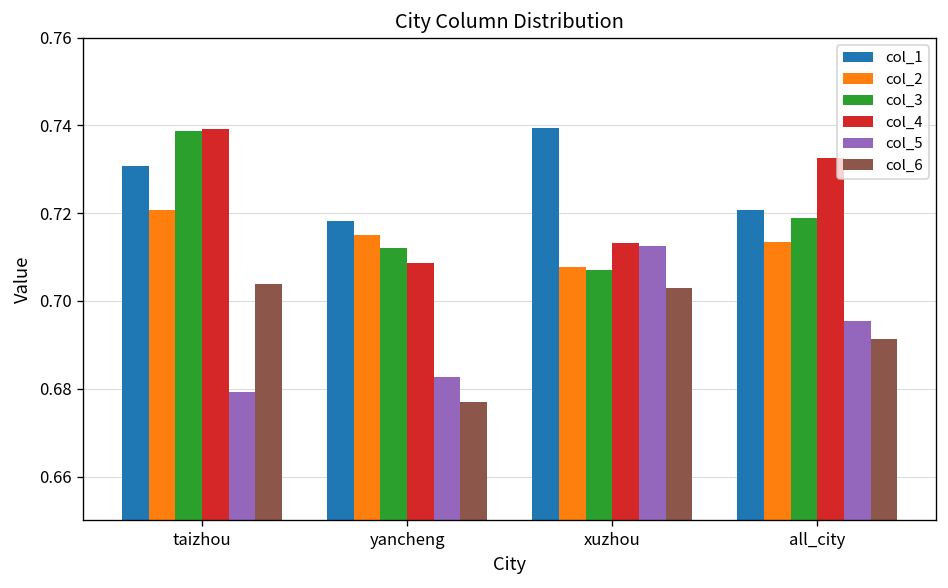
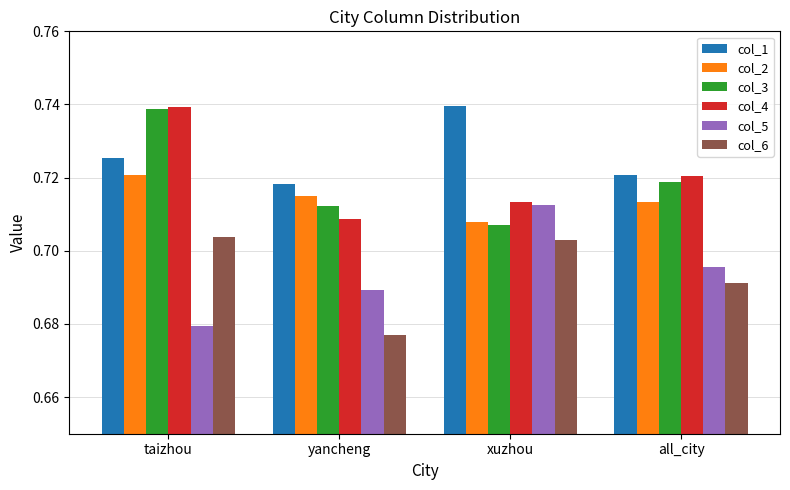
  {
    "col_1": {
-     "taizhou": 0.731,
+     "taizhou": 0.725,
      "yancheng": 0.718,
      "xuzhou": 0.739,
      "all_city": 0.721
    },
    "col_2": {
      "taizhou": 0.721,
      "yancheng": 0.715,
      "xuzhou": 0.708,
      "all_city": 0.713
    },
    "col_3": {
      "taizhou": 0.739,
      "yancheng": 0.712,
      "xuzhou": 0.707,
      "all_city": 0.719
    },
    "col_4": {
      "taizhou": 0.739,
      "yancheng": 0.709,
      "xuzhou": 0.713,
-     "all_city": 0.733
+     "all_city": 0.720
    },
    "col_5": {
      "taizhou": 0.679,
-     "yancheng": 0.683,
+     "yancheng": 0.689,
      "xuzhou": 0.712,
      "all_city": 0.696
    },
    "col_6": {
      "taizhou": 0.704,
      "yancheng": 0.677,
      "xuzhou": 0.703,
      "all_city": 0.691
    }
  }
